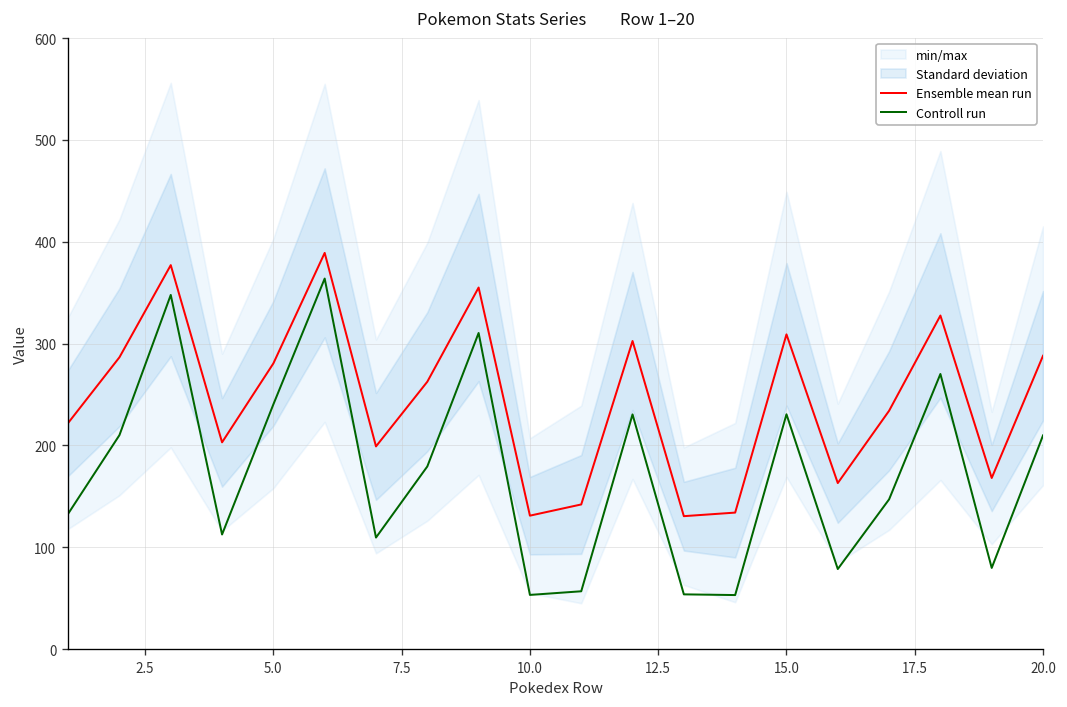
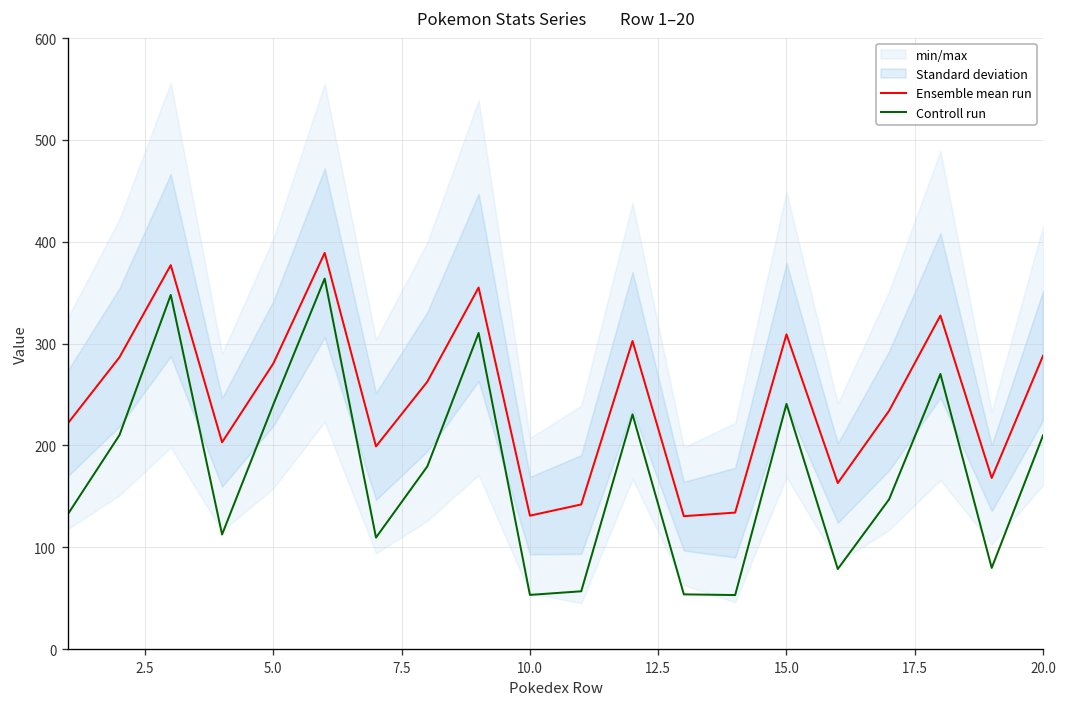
  {
    "Ensemble mean run": {
      "5.0": 280,
      "10.0": 130,
      "15.0": 310,
      "20.0": 290
    },
    "Controll run": {
      "5.0": 240,
      "10.0": 50,
-     "15.0": 230,
+     "15.0": 240,
      "20.0": 210
    }
  }
